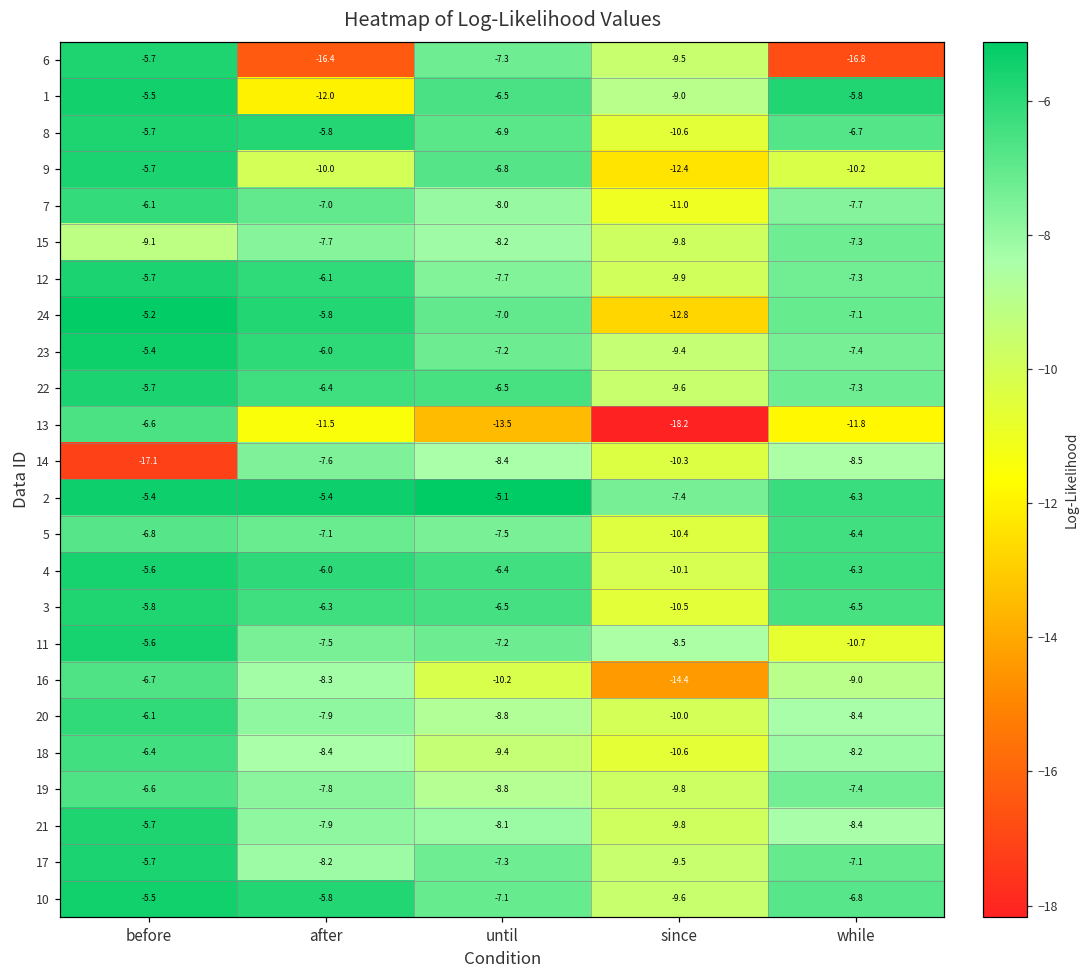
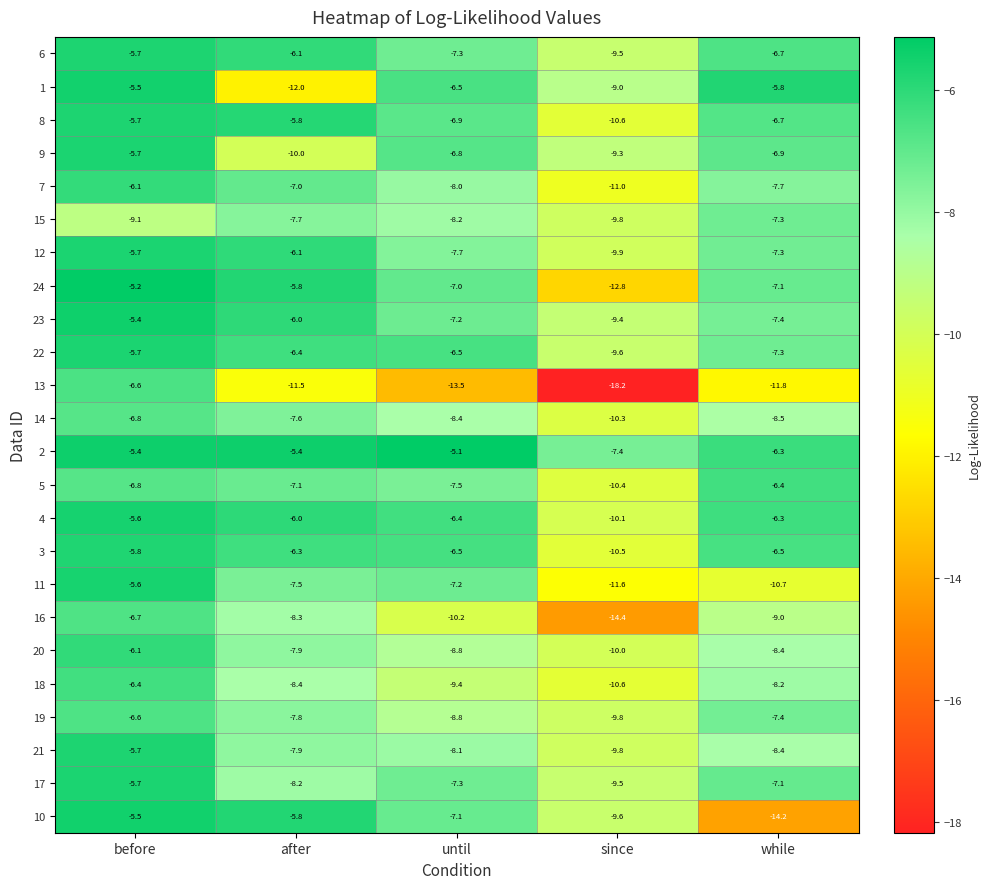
  {
    "6": {
      "before": -5.7,
-     "after": -16.4,
+     "after": -6.1,
      "until": -7.3,
      "since": -9.5,
-     "while": -16.8
+     "while": -6.7
    },
    "1": {
      "before": -5.5,
      "after": -12.0,
      "until": -6.5,
      "since": -9.0,
      "while": -5.8
    },
    "8": {
      "before": -5.7,
      "after": -5.8,
      "until": -6.9,
      "since": -10.6,
      "while": -6.7
    },
    "9": {
      "before": -5.7,
      "after": -10.0,
      "until": -6.8,
-     "since": -12.4,
-     "while": -10.2
+     "since": -9.3,
+     "while": -6.9
    },
    "7": {
      "before": -6.1,
      "after": -7.0,
      "until": -8.0,
      "since": -11.0,
      "while": -7.7
    },
    "15": {
      "before": -9.1,
      "after": -7.7,
      "until": -8.2,
      "since": -9.8,
      "while": -7.3
    },
    "12": {
      "before": -5.7,
      "after": -6.1,
      "until": -7.7,
      "since": -9.9,
      "while": -7.3
    },
    "24": {
      "before": -5.2,
      "after": -5.8,
      "until": -7.0,
      "since": -12.8,
      "while": -7.1
    },
    "23": {
      "before": -5.4,
      "after": -6.0,
      "until": -7.2,
      "since": -9.4,
      "while": -7.4
    },
    "22": {
      "before": -5.7,
      "after": -6.4,
      "until": -6.5,
      "since": -9.6,
      "while": -7.3
    },
    "13": {
      "before": -6.6,
      "after": -11.5,
      "until": -13.5,
      "since": -18.2,
      "while": -11.8
    },
    "14": {
-     "before": -17.1,
+     "before": -6.8,
      "after": -7.6,
      "until": -8.4,
      "since": -10.3,
      "while": -8.5
    },
    "2": {
      "before": -5.4,
      "after": -5.4,
      "until": -5.1,
      "since": -7.4,
      "while": -6.3
    },
    "5": {
      "before": -6.8,
      "after": -7.1,
      "until": -7.5,
      "since": -10.4,
      "while": -6.4
    },
    "4": {
      "before": -5.6,
      "after": -6.0,
      "until": -6.4,
      "since": -10.1,
      "while": -6.3
    },
    "3": {
      "before": -5.8,
      "after": -6.3,
      "until": -6.5,
      "since": -10.5,
      "while": -6.5
    },
    "11": {
      "before": -5.6,
      "after": -7.5,
      "until": -7.2,
-     "since": -8.5,
+     "since": -11.6,
      "while": -10.7
    },
    "16": {
      "before": -6.7,
      "after": -8.3,
      "until": -10.2,
      "since": -14.4,
      "while": -9.0
    },
    "20": {
      "before": -6.1,
      "after": -7.9,
      "until": -8.8,
      "since": -10.0,
      "while": -8.4
    },
    "18": {
      "before": -6.4,
      "after": -8.4,
      "until": -9.4,
      "since": -10.6,
      "while": -8.2
    },
    "19": {
      "before": -6.6,
      "after": -7.8,
      "until": -8.8,
      "since": -9.8,
      "while": -7.4
    },
    "21": {
      "before": -5.7,
      "after": -7.9,
      "until": -8.1,
      "since": -9.8,
      "while": -8.4
    },
    "17": {
      "before": -5.7,
      "after": -8.2,
      "until": -7.3,
      "since": -9.5,
      "while": -7.1
    },
    "10": {
      "before": -5.5,
      "after": -5.8,
      "until": -7.1,
      "since": -9.6,
-     "while": -6.8
+     "while": -14.2
    }
  }
